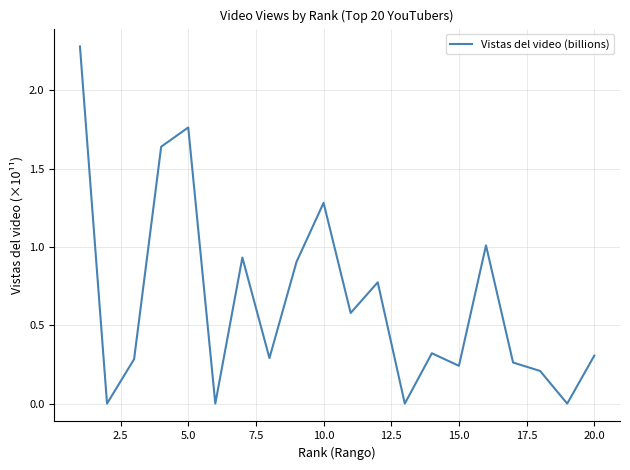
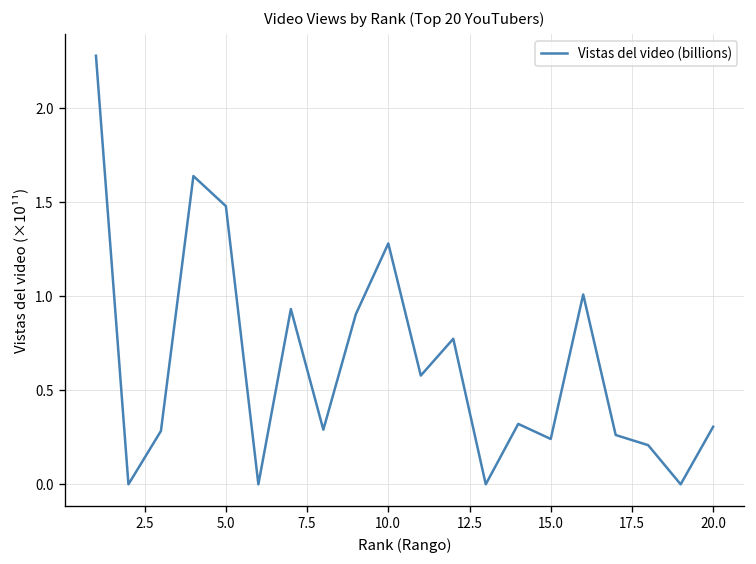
  {
-   "5.0": 1.76,
+   "5.0": 1.48,
    "10.0": 1.28,
    "15.0": 0.24,
    "20.0": 0.31
  }
